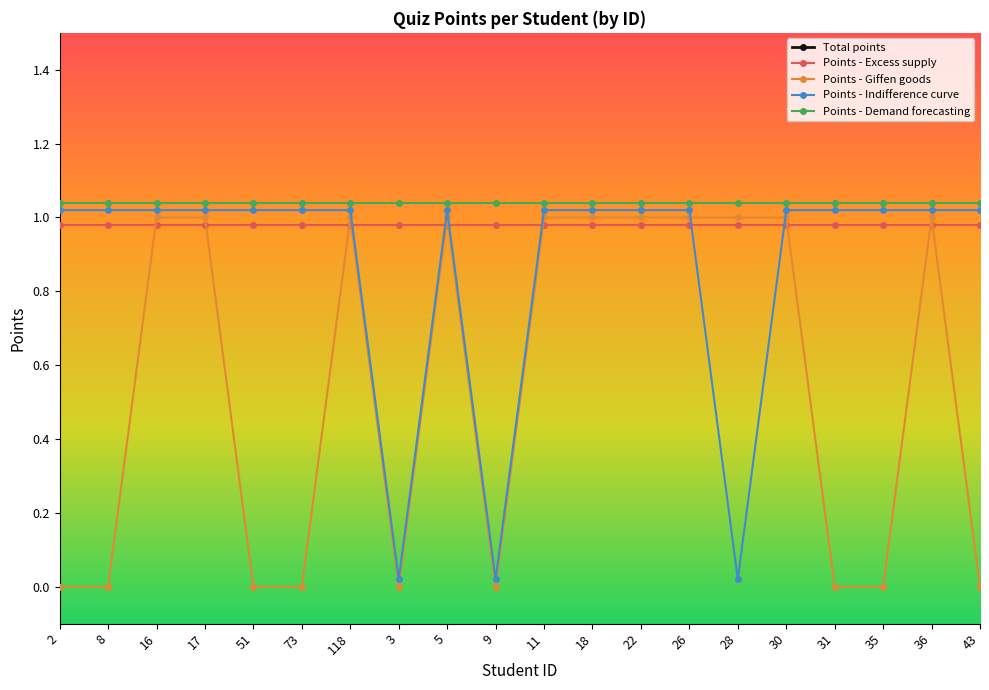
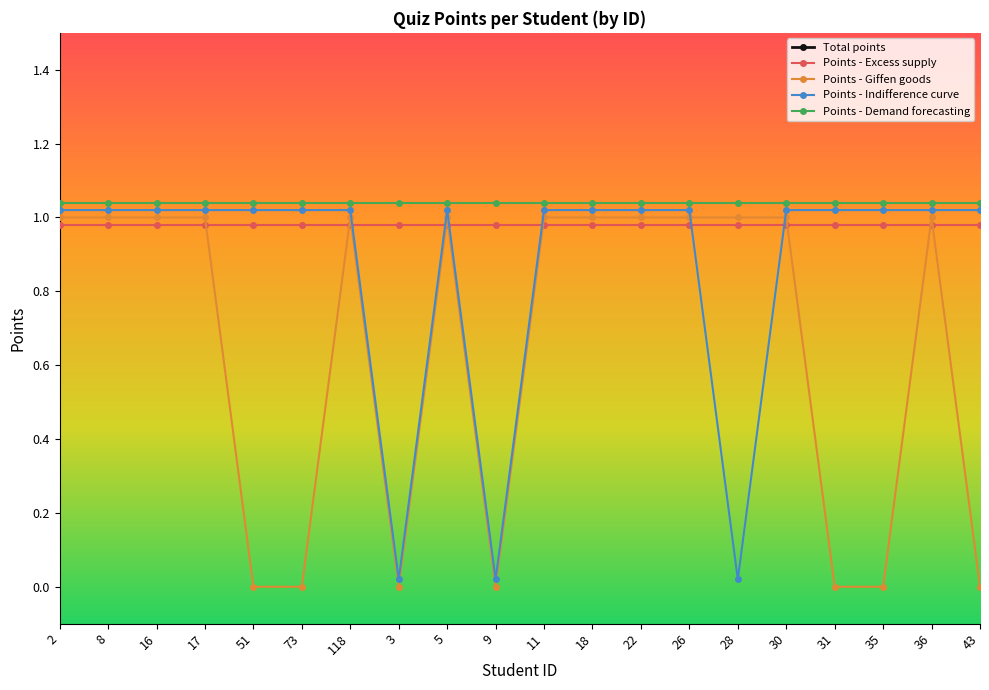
  {
    "Points - Excess supply": {
      "2": 0.98,
      "8": 0.98,
      "16": 0.98,
      "17": 0.98,
      "51": 0.98,
      "73": 0.98,
      "118": 0.98,
      "3": 0.98,
      "5": 0.98,
      "9": 0.98,
      "11": 0.98,
      "18": 0.98,
      "22": 0.98,
      "26": 0.98,
      "28": 0.98,
      "30": 0.98,
      "31": 0.98,
      "35": 0.98,
      "36": 0.98,
      "43": 0.98
    },
    "Points - Giffen goods": {
-     "2": 0,
-     "8": 0,
+     "2": 1,
+     "8": 1,
      "16": 1,
      "17": 1,
      "51": 0,
      "73": 0,
      "118": 1,
      "3": 0,
      "5": 1,
      "9": 0,
      "11": 1,
      "18": 1,
      "22": 1,
      "26": 1,
      "28": 1,
      "30": 1,
      "31": 0,
      "35": 0,
      "36": 1,
      "43": 0
    },
    "Points - Indifference curve": {
      "2": 1.02,
      "8": 1.02,
      "16": 1.02,
      "17": 1.02,
      "51": 1.02,
      "73": 1.02,
      "118": 1.02,
      "3": 0.02,
      "5": 1.02,
      "9": 0.02,
      "11": 1.02,
      "18": 1.02,
      "22": 1.02,
      "26": 1.02,
      "28": 0.02,
      "30": 1.02,
      "31": 1.02,
      "35": 1.02,
      "36": 1.02,
      "43": 1.02
    },
    "Points - Demand forecasting": {
      "2": 1.04,
      "8": 1.04,
      "16": 1.04,
      "17": 1.04,
      "51": 1.04,
      "73": 1.04,
      "118": 1.04,
      "3": 1.04,
      "5": 1.04,
      "9": 1.04,
      "11": 1.04,
      "18": 1.04,
      "22": 1.04,
      "26": 1.04,
      "28": 1.04,
      "30": 1.04,
      "31": 1.04,
      "35": 1.04,
      "36": 1.04,
      "43": 1.04
    }
  }
